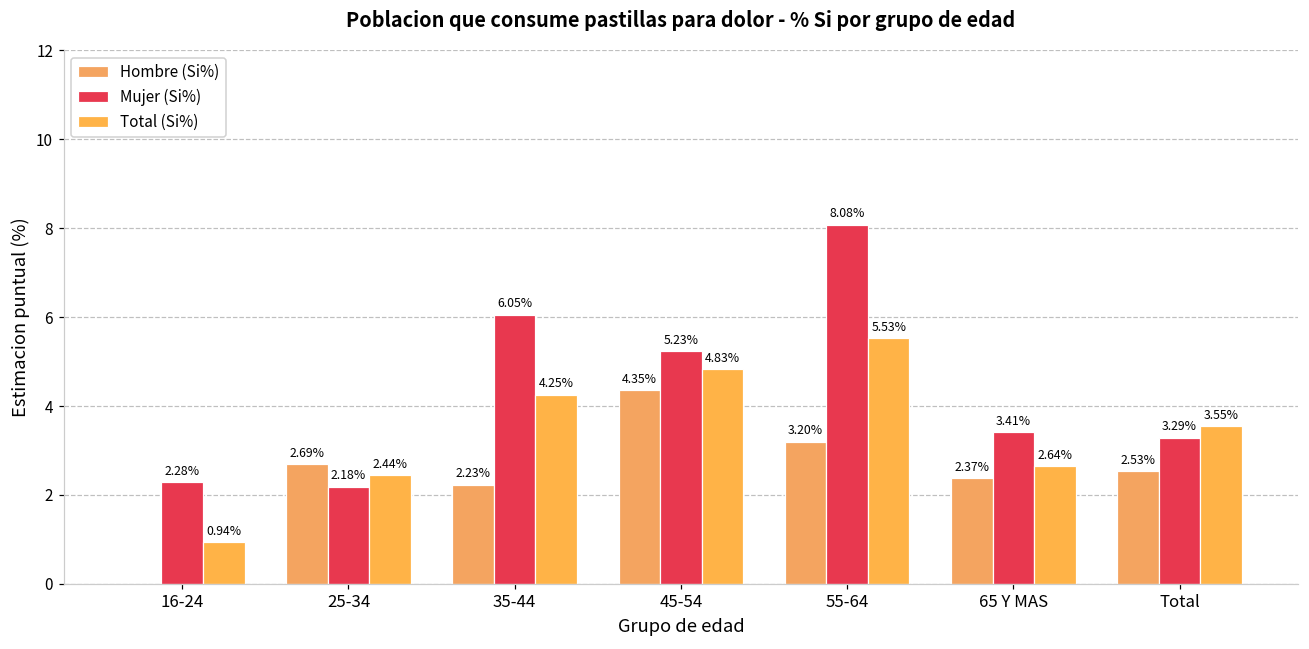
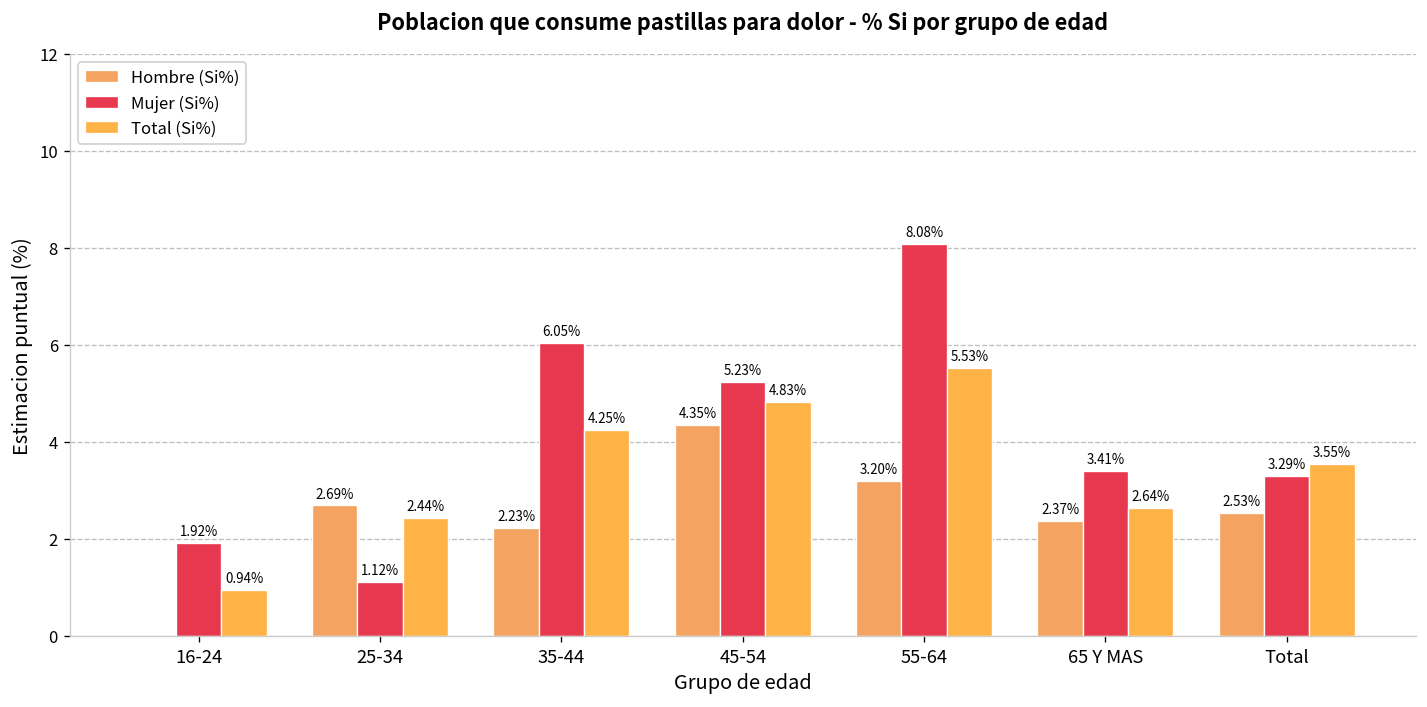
  {
    "Mujer (Si%)": {
-     "16-24": "2.28%",
-     "25-34": "2.18%",
+     "16-24": "1.92%",
+     "25-34": "1.12%",
      "35-44": "6.05%",
      "45-54": "5.23%",
      "55-64": "8.08%",
      "65 Y MAS": "3.41%",
      "Total": "3.29%"
    }
  }
